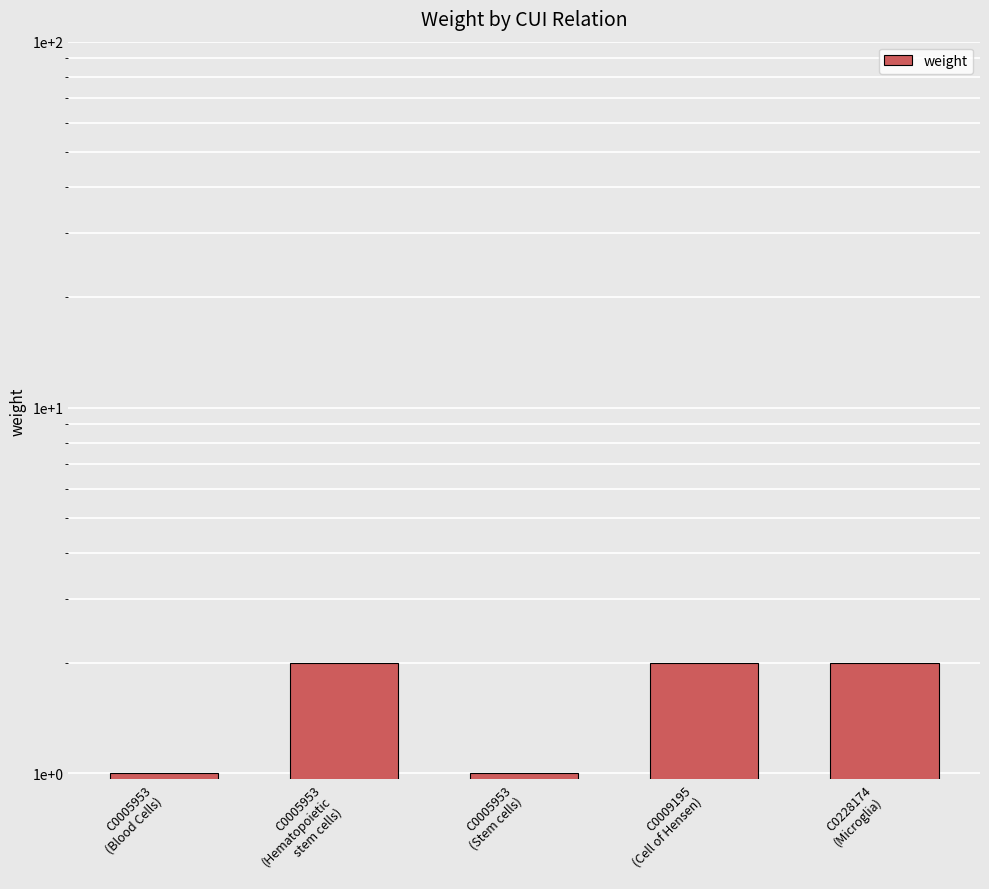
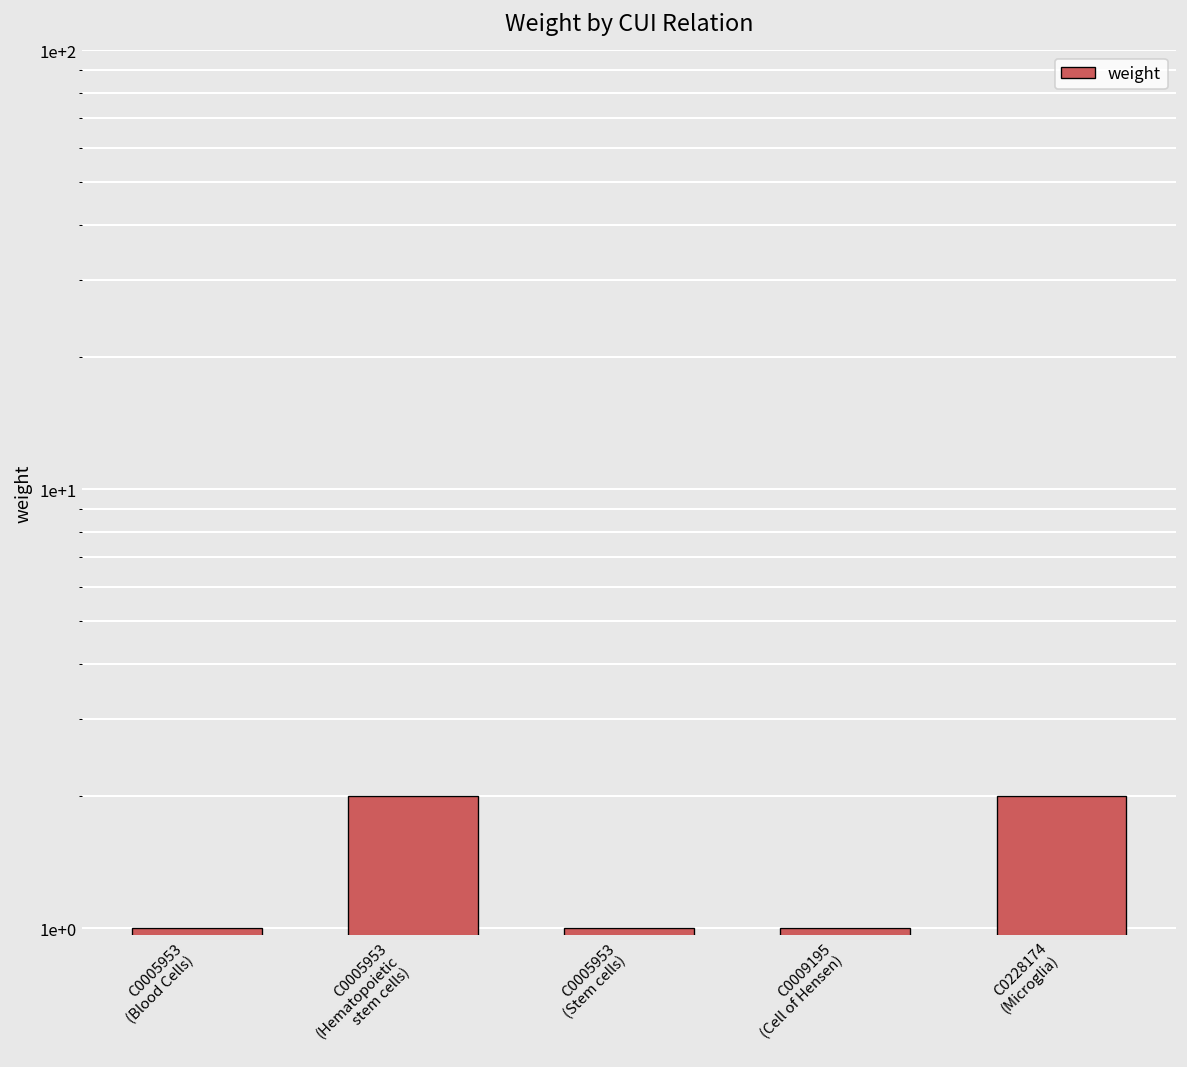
  {
    "C0005953 (Blood Cells)": 1,
    "C0005953 (Hematopoietic stem cells)": 2,
    "C0005953 (Stem cells)": 1,
-   "C0009195 (Cell of Hensen)": 2,
+   "C0009195 (Cell of Hensen)": 1,
    "C0228174 (Microglia)": 2
  }
